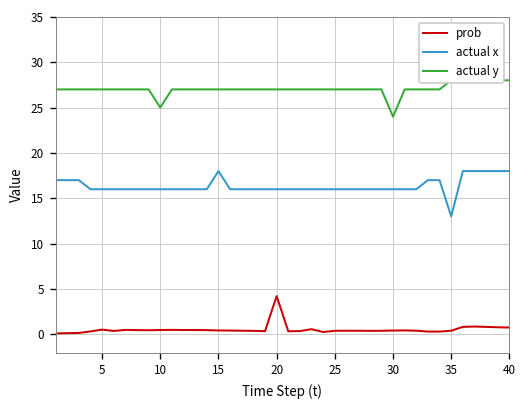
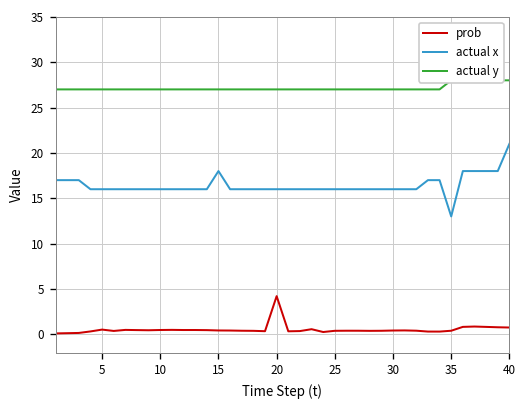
  {
    "prob": {
      "5": 1,
      "10": 0,
      "15": 0,
      "20": 4,
      "25": 0,
      "30": 0,
      "35": 0,
      "40": 1
    },
    "actual x": {
      "5": 16,
      "10": 16,
      "15": 18,
      "20": 16,
      "25": 16,
      "30": 16,
      "35": 13,
-     "40": 18
+     "40": 21
    },
    "actual y": {
      "5": 27,
-     "10": 25,
+     "10": 27,
      "15": 27,
      "20": 27,
      "25": 27,
-     "30": 24,
+     "30": 27,
      "35": 28,
      "40": 28
    }
  }
